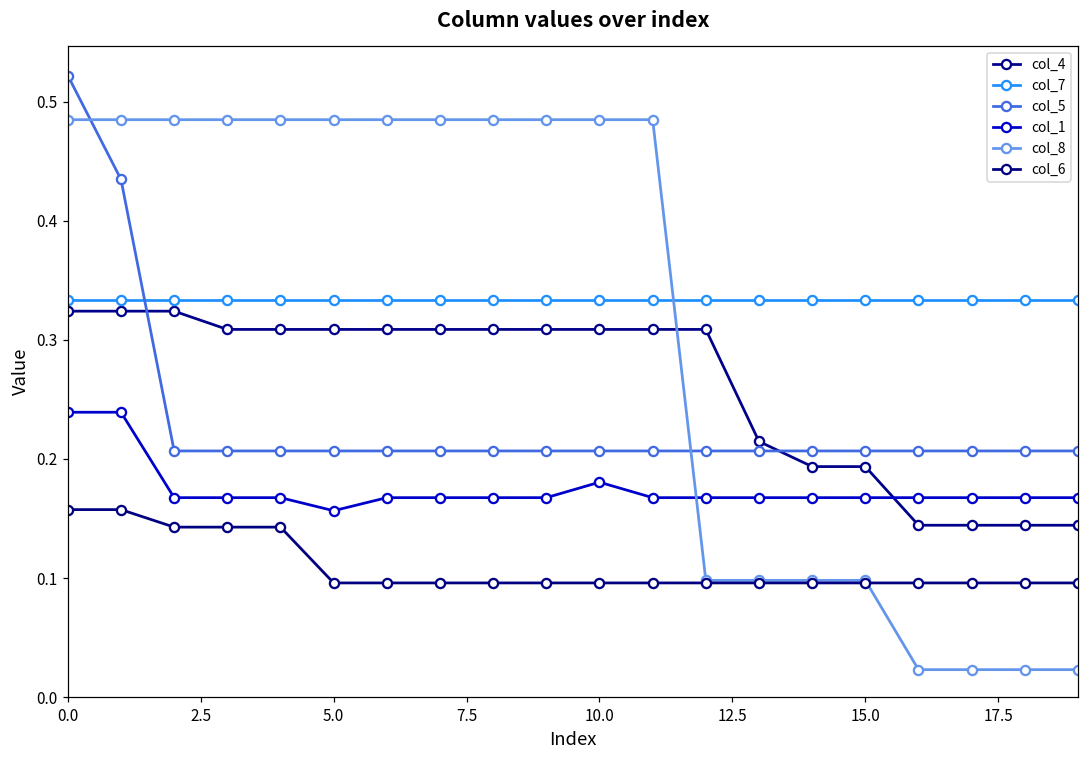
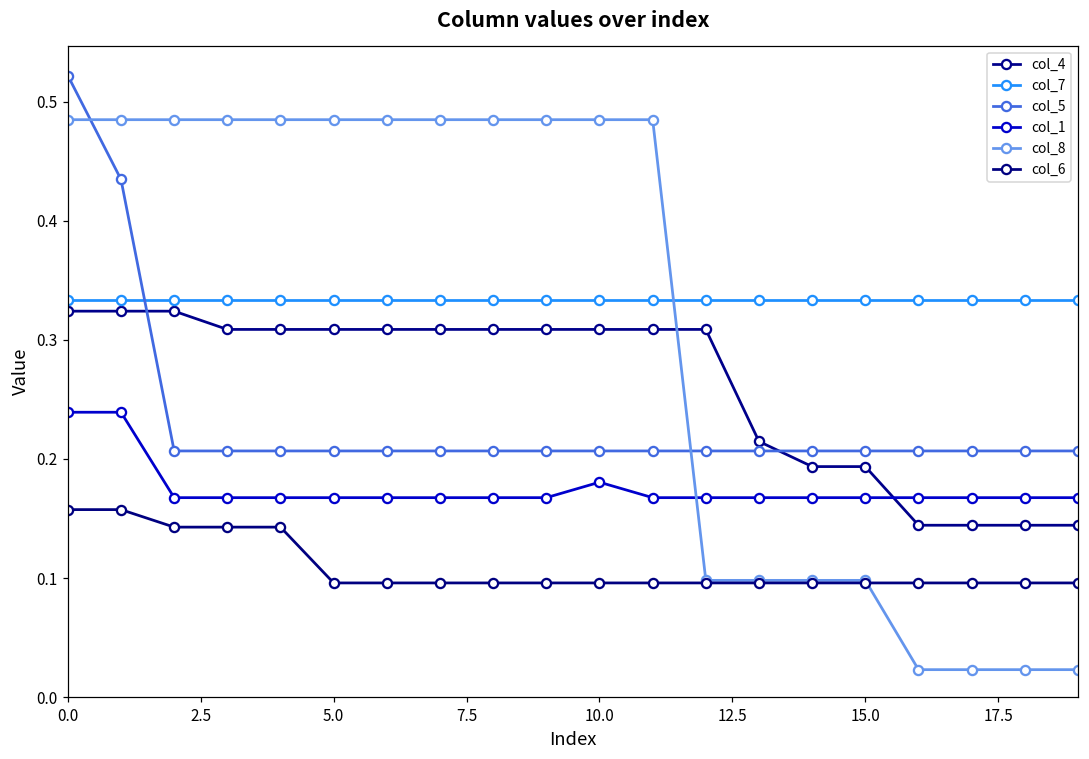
  {
    "col_7": {
      "0.0": 0.333,
      "5.0": 0.333,
      "10.0": 0.333,
      "15.0": 0.333
    },
    "col_1": {
      "0.0": 0.239,
-     "5.0": 0.157,
+     "5.0": 0.168,
      "10.0": 0.180,
      "15.0": 0.168
    }
  }
